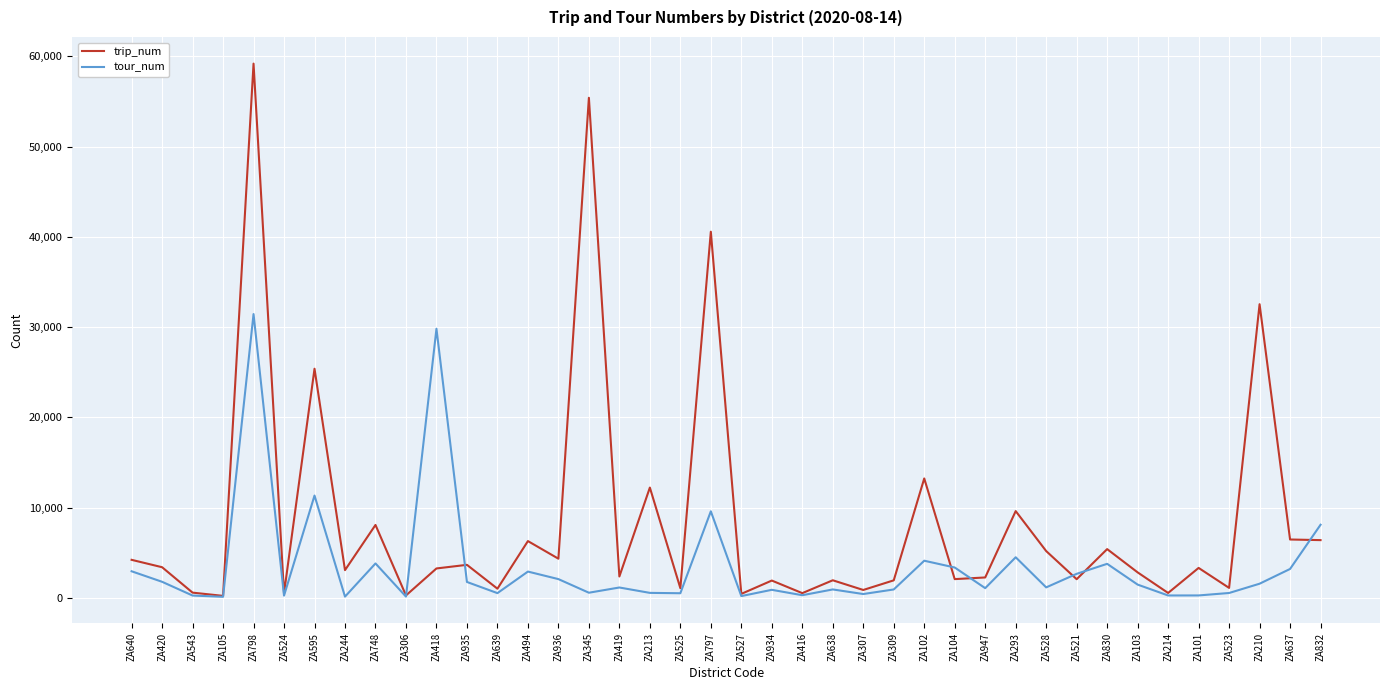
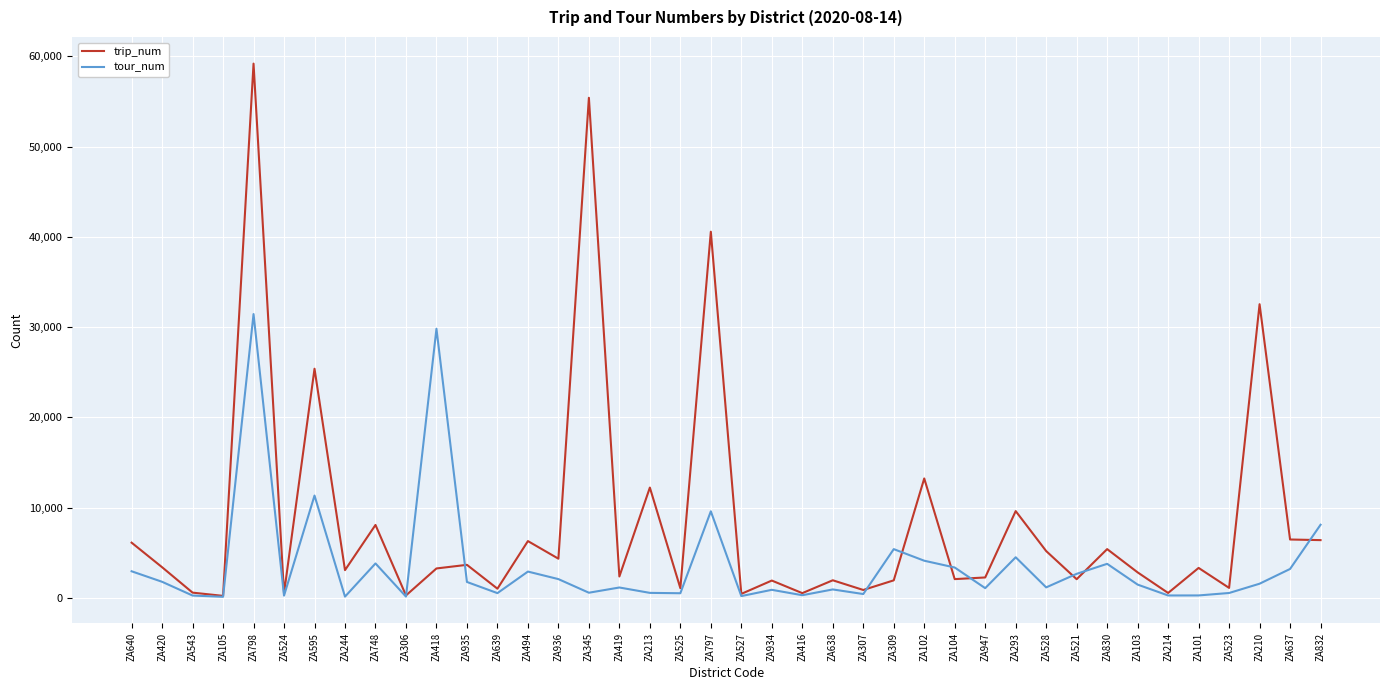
  {
    "trip_num": {
-     "ZA640": "4,000",
+     "ZA640": "6,000",
      "ZA420": "3,000",
      "ZA543": "1,000",
      "ZA798": "59,000",
      "ZA595": "25,000",
      "ZA244": "3,000",
      "ZA748": "8,000",
      "ZA418": "3,000",
      "ZA935": "4,000",
      "ZA639": "1,000",
      "ZA494": "6,000",
      "ZA936": "4,000",
      "ZA345": "55,000",
      "ZA419": "2,000",
      "ZA213": "12,000",
      "ZA525": "1,000",
      "ZA797": "41,000",
      "ZA934": "2,000",
      "ZA638": "2,000",
      "ZA307": "1,000",
      "ZA309": "2,000",
      "ZA102": "13,000",
      "ZA104": "2,000",
      "ZA947": "2,000",
      "ZA293": "10,000",
      "ZA528": "5,000",
      "ZA521": "2,000",
      "ZA830": "5,000",
      "ZA103": "3,000",
      "ZA101": "3,000",
      "ZA523": "1,000",
      "ZA210": "33,000",
      "ZA637": "6,000",
      "ZA832": "6,000"
    },
    "tour_num": {
      "ZA640": "3,000",
      "ZA420": "2,000",
      "ZA543": "0",
      "ZA798": "31,000",
      "ZA595": "11,000",
      "ZA244": "0",
      "ZA748": "4,000",
      "ZA418": "30,000",
      "ZA935": "2,000",
      "ZA639": "1,000",
      "ZA494": "3,000",
      "ZA936": "2,000",
      "ZA345": "1,000",
      "ZA419": "1,000",
      "ZA213": "1,000",
      "ZA525": "1,000",
      "ZA797": "10,000",
      "ZA934": "1,000",
      "ZA638": "1,000",
      "ZA307": "0",
-     "ZA309": "1,000",
+     "ZA309": "5,000",
      "ZA102": "4,000",
      "ZA104": "3,000",
      "ZA947": "1,000",
      "ZA293": "5,000",
      "ZA528": "1,000",
      "ZA521": "3,000",
      "ZA830": "4,000",
      "ZA103": "1,000",
      "ZA101": "0",
      "ZA523": "1,000",
      "ZA210": "2,000",
      "ZA637": "3,000",
      "ZA832": "8,000"
    }
  }
